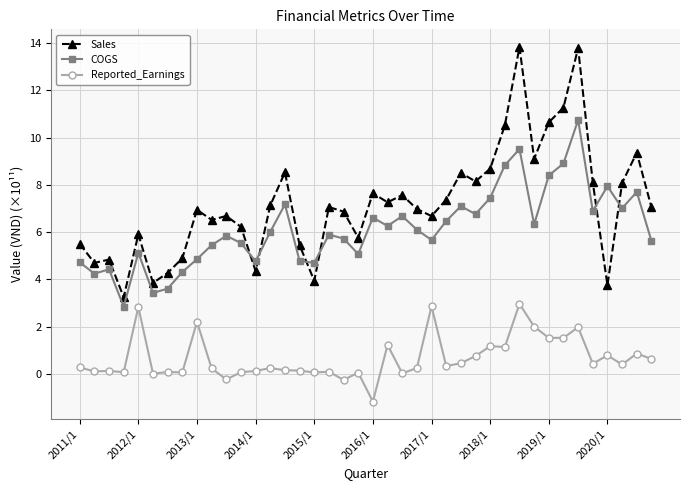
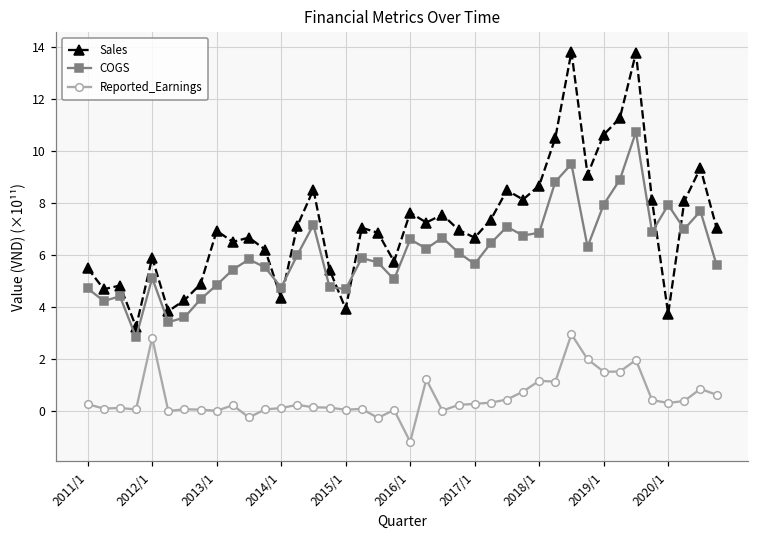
  {
    "Sales": {
      "2011/1": 5.5,
      "2012/1": 5.9,
      "2013/1": 6.9,
      "2014/1": 4.4,
      "2015/1": 3.9,
      "2016/1": 7.6,
      "2017/1": 6.7,
      "2018/1": 8.7,
      "2019/1": 10.6,
      "2020/1": 3.8
    },
    "COGS": {
      "2011/1": 4.7,
      "2012/1": 5.1,
      "2013/1": 4.9,
      "2014/1": 4.8,
      "2015/1": 4.7,
      "2016/1": 6.6,
      "2017/1": 5.7,
-     "2018/1": 7.4,
-     "2019/1": 8.4,
+     "2018/1": 6.9,
+     "2019/1": 8.0,
      "2020/1": 7.9
    },
    "Reported_Earnings": {
      "2011/1": 0.3,
      "2012/1": 2.8,
-     "2013/1": 2.2,
+     "2013/1": 0.0,
      "2014/1": 0.1,
      "2015/1": 0.1,
      "2016/1": -1.2,
-     "2017/1": 2.9,
+     "2017/1": 0.3,
      "2018/1": 1.2,
      "2019/1": 1.5,
-     "2020/1": 0.8
+     "2020/1": 0.3
    }
  }
